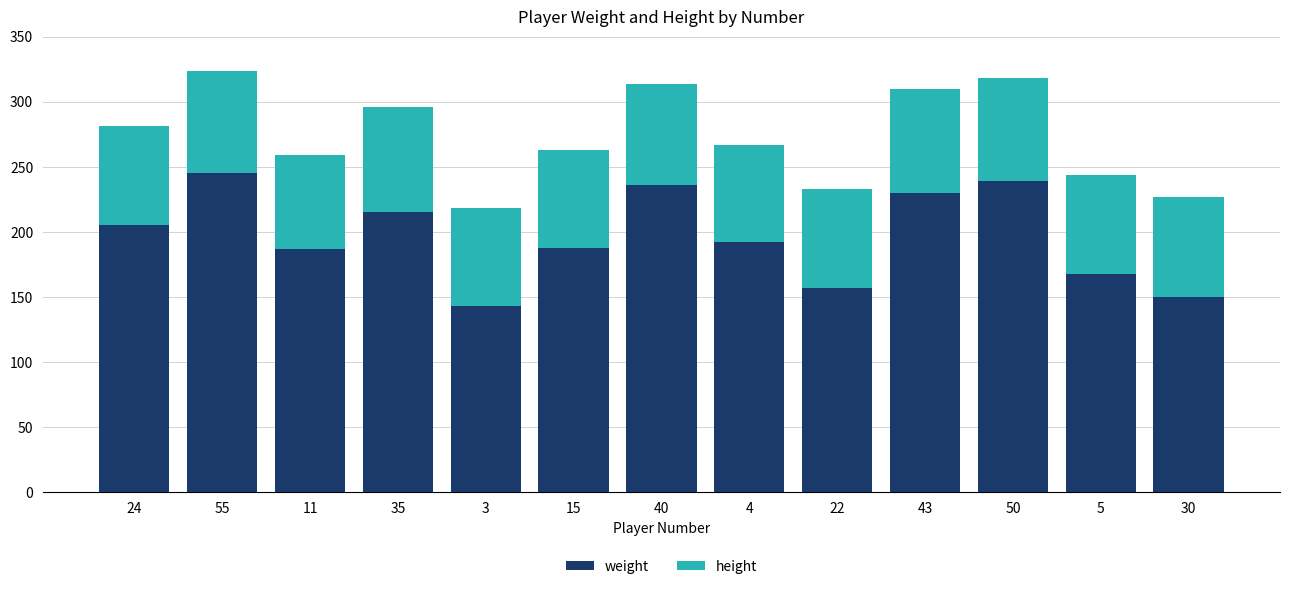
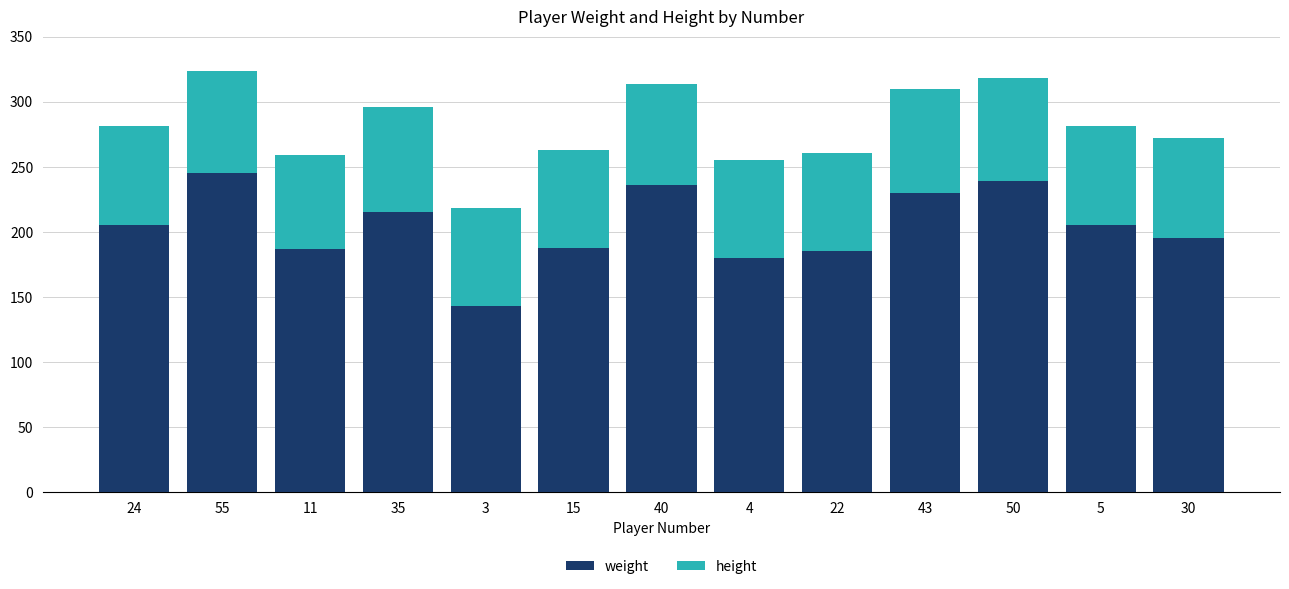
  {
    "weight": {
      "24": 205,
      "55": 245,
      "11": 187,
      "35": 215,
      "3": 143,
      "15": 188,
      "40": 236,
-     "4": 192,
-     "22": 157,
+     "4": 180,
+     "22": 185,
      "43": 230,
      "50": 239,
-     "5": 168,
-     "30": 150
+     "5": 205,
+     "30": 195
    },
    "height": {
      "24": 76,
      "55": 79,
      "11": 72,
      "35": 81,
      "3": 75,
      "15": 75,
      "40": 78,
      "4": 75,
      "22": 76,
      "43": 80,
      "50": 79,
      "5": 76,
      "30": 77
    }
  }
